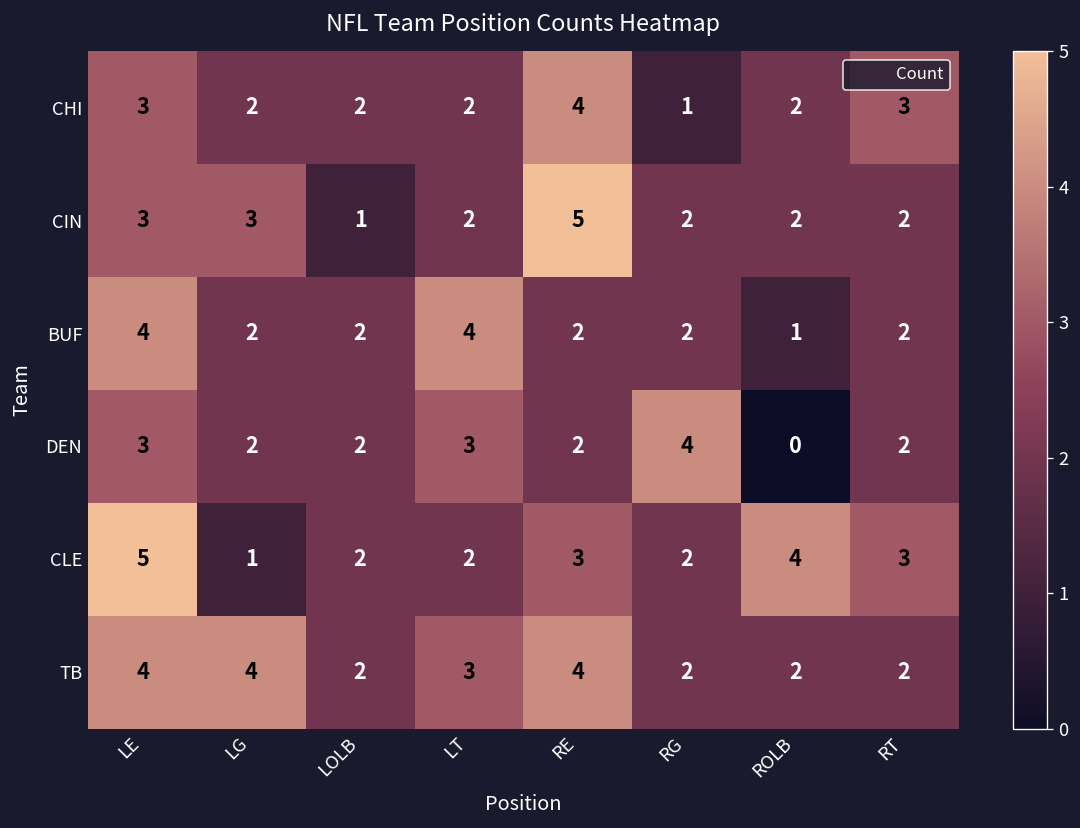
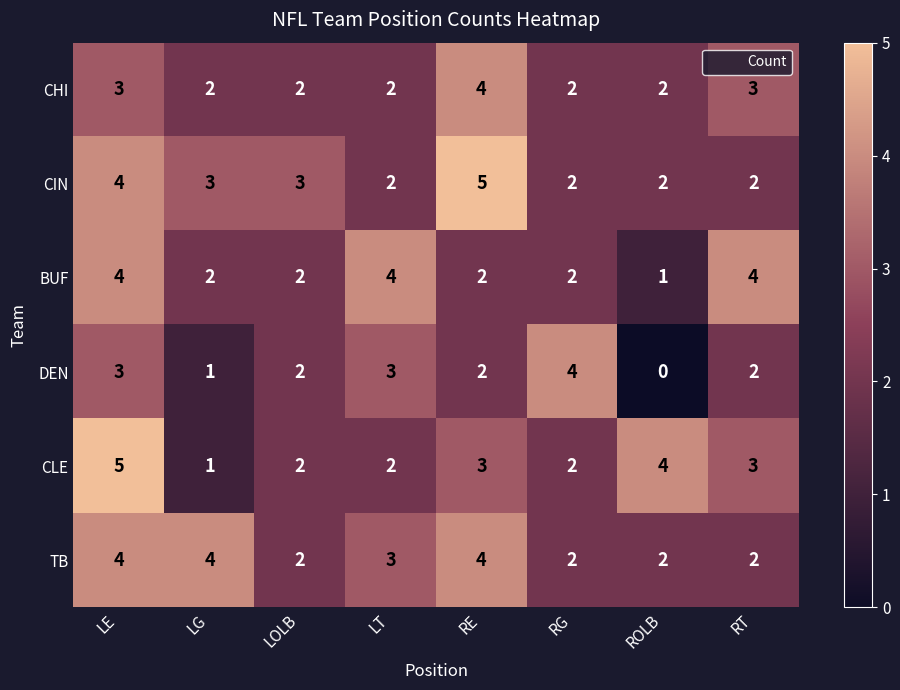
  {
    "CHI": {
      "LE": 3,
      "LG": 2,
      "LOLB": 2,
      "LT": 2,
      "RE": 4,
-     "RG": 1,
+     "RG": 2,
      "ROLB": 2,
      "RT": 3
    },
    "CIN": {
-     "LE": 3,
+     "LE": 4,
      "LG": 3,
-     "LOLB": 1,
+     "LOLB": 3,
      "LT": 2,
      "RE": 5,
      "RG": 2,
      "ROLB": 2,
      "RT": 2
    },
    "BUF": {
      "LE": 4,
      "LG": 2,
      "LOLB": 2,
      "LT": 4,
      "RE": 2,
      "RG": 2,
      "ROLB": 1,
-     "RT": 2
+     "RT": 4
    },
    "DEN": {
      "LE": 3,
-     "LG": 2,
+     "LG": 1,
      "LOLB": 2,
      "LT": 3,
      "RE": 2,
      "RG": 4,
      "ROLB": 0,
      "RT": 2
    },
    "CLE": {
      "LE": 5,
      "LG": 1,
      "LOLB": 2,
      "LT": 2,
      "RE": 3,
      "RG": 2,
      "ROLB": 4,
      "RT": 3
    },
    "TB": {
      "LE": 4,
      "LG": 4,
      "LOLB": 2,
      "LT": 3,
      "RE": 4,
      "RG": 2,
      "ROLB": 2,
      "RT": 2
    }
  }
